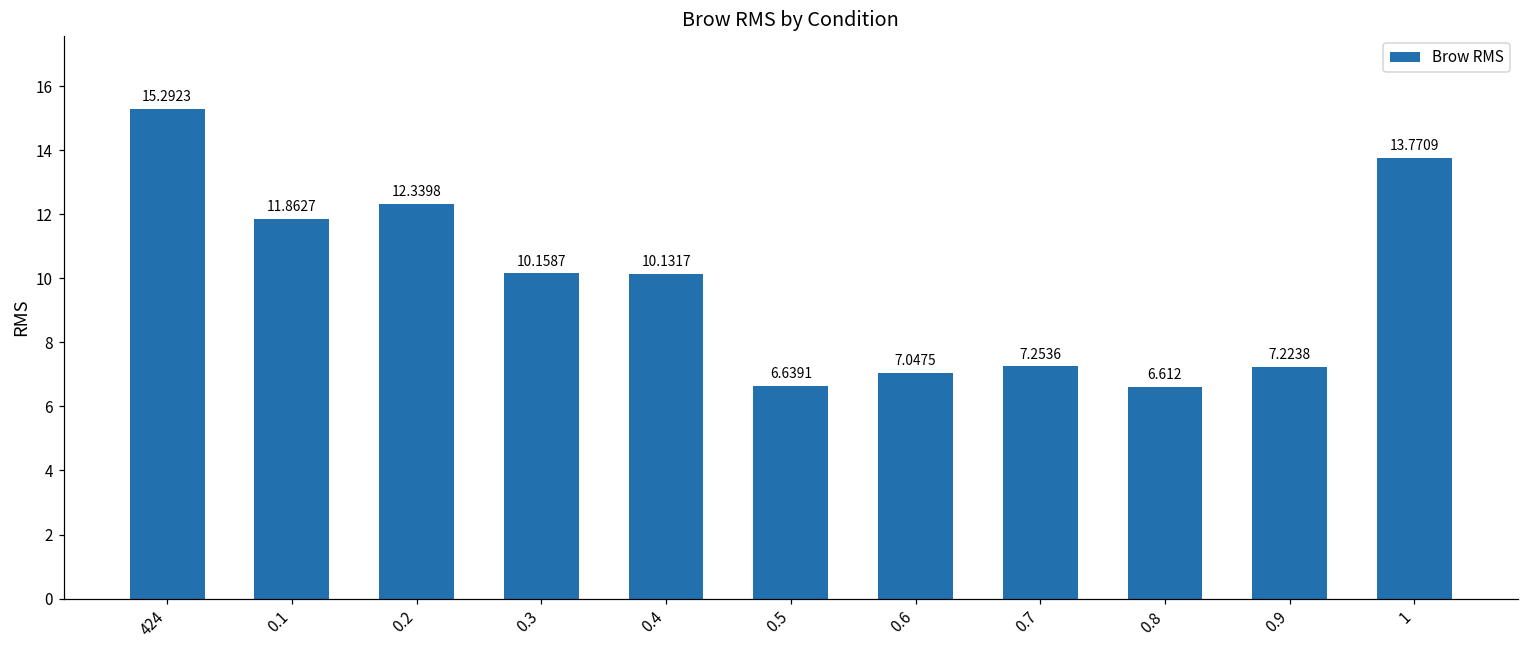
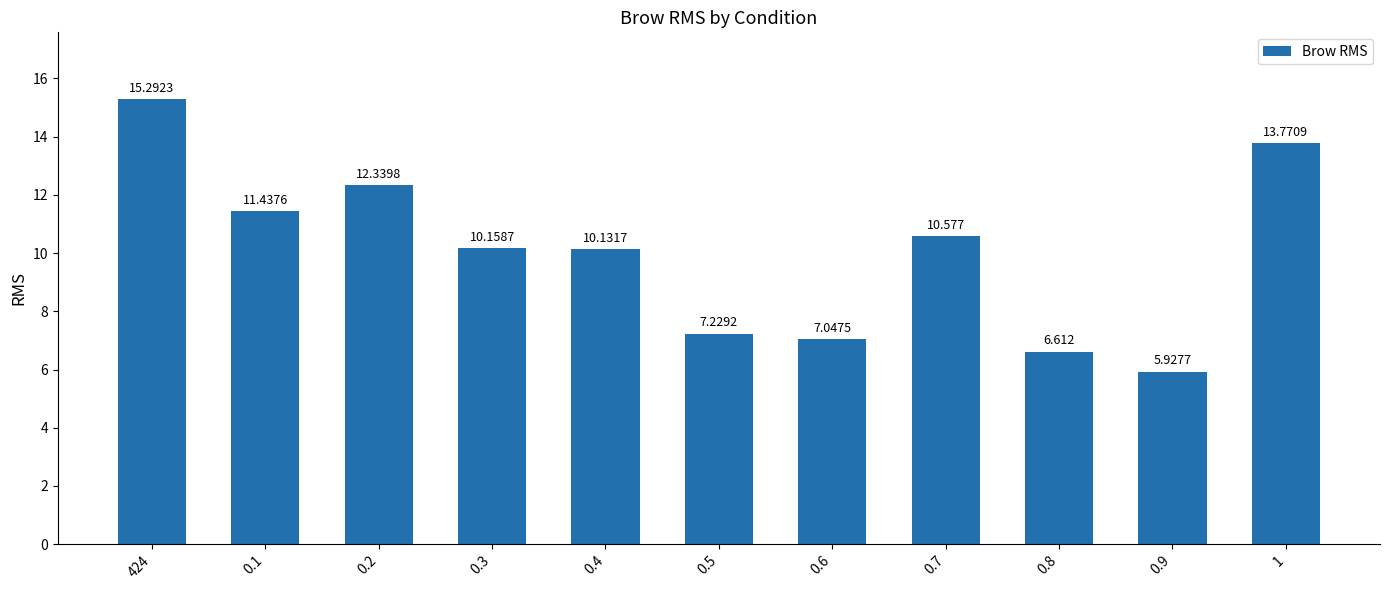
  {
    "424": 15.2923,
-   "0.1": 11.8627,
+   "0.1": 11.4376,
    "0.2": 12.3398,
    "0.3": 10.1587,
    "0.4": 10.1317,
-   "0.5": 6.6391,
+   "0.5": 7.2292,
    "0.6": 7.0475,
-   "0.7": 7.2536,
+   "0.7": 10.577,
    "0.8": 6.612,
-   "0.9": 7.2238,
+   "0.9": 5.9277,
    "1": 13.7709
  }
